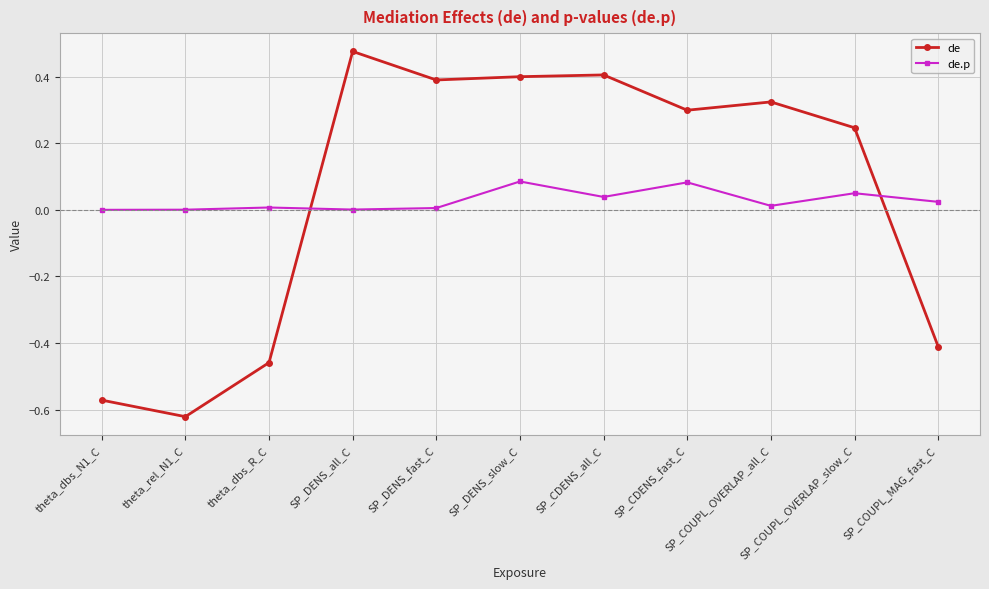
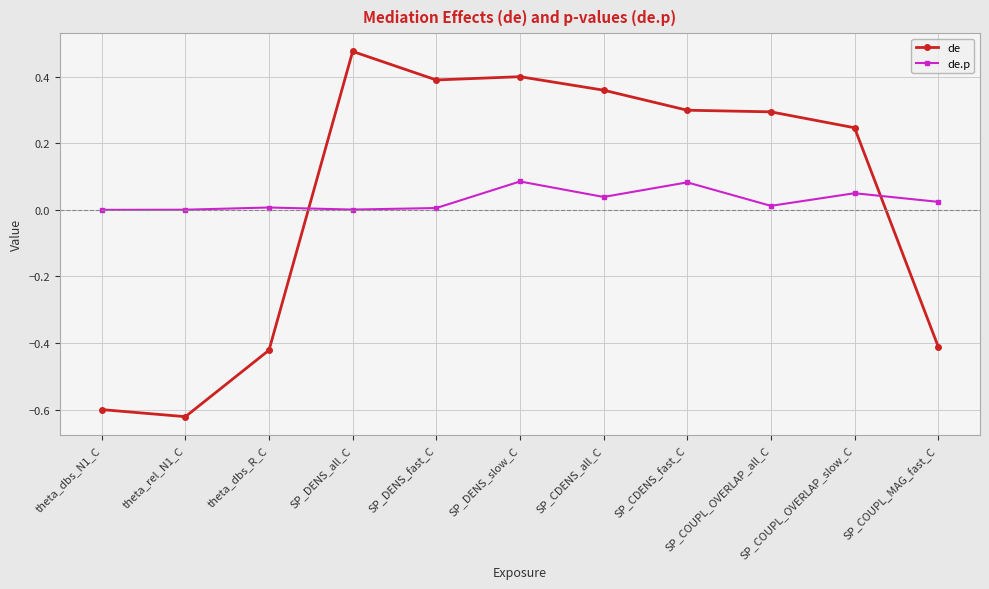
  {
    "de": {
-     "theta_dbs_N1_C": -0.57,
+     "theta_dbs_N1_C": -0.60,
      "theta_rel_N1_C": -0.62,
-     "theta_dbs_R_C": -0.46,
+     "theta_dbs_R_C": -0.42,
      "SP_DENS_all_C": 0.48,
      "SP_DENS_fast_C": 0.39,
      "SP_DENS_slow_C": 0.40,
-     "SP_CDENS_all_C": 0.41,
+     "SP_CDENS_all_C": 0.36,
      "SP_CDENS_fast_C": 0.30,
-     "SP_COUPL_OVERLAP_all_C": 0.32,
+     "SP_COUPL_OVERLAP_all_C": 0.29,
      "SP_COUPL_OVERLAP_slow_C": 0.25,
      "SP_COUPL_MAG_fast_C": -0.41
    },
    "de.p": {
      "theta_dbs_N1_C": 0.00,
      "theta_rel_N1_C": 0.00,
      "theta_dbs_R_C": 0.01,
      "SP_DENS_all_C": 0.00,
      "SP_DENS_fast_C": 0.01,
      "SP_DENS_slow_C": 0.09,
      "SP_CDENS_all_C": 0.04,
      "SP_CDENS_fast_C": 0.08,
      "SP_COUPL_OVERLAP_all_C": 0.01,
      "SP_COUPL_OVERLAP_slow_C": 0.05,
      "SP_COUPL_MAG_fast_C": 0.02
    }
  }
